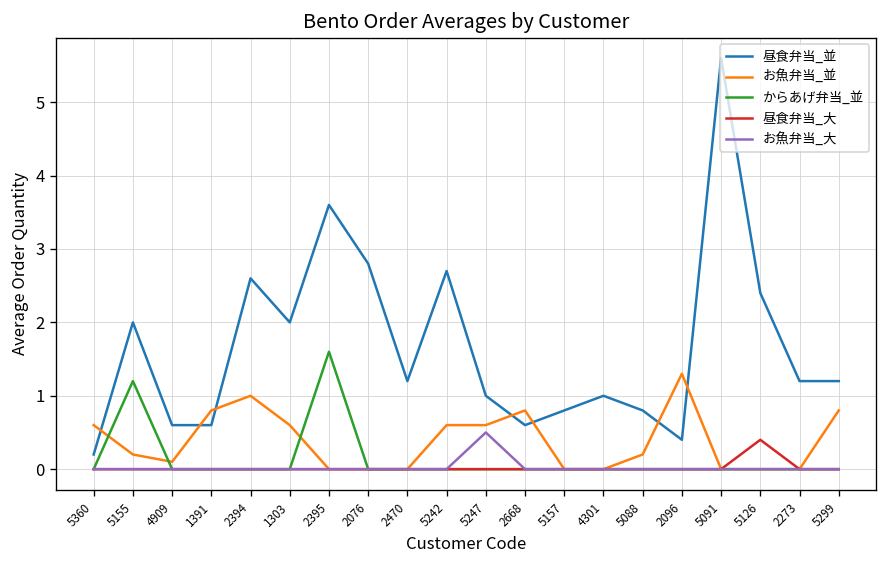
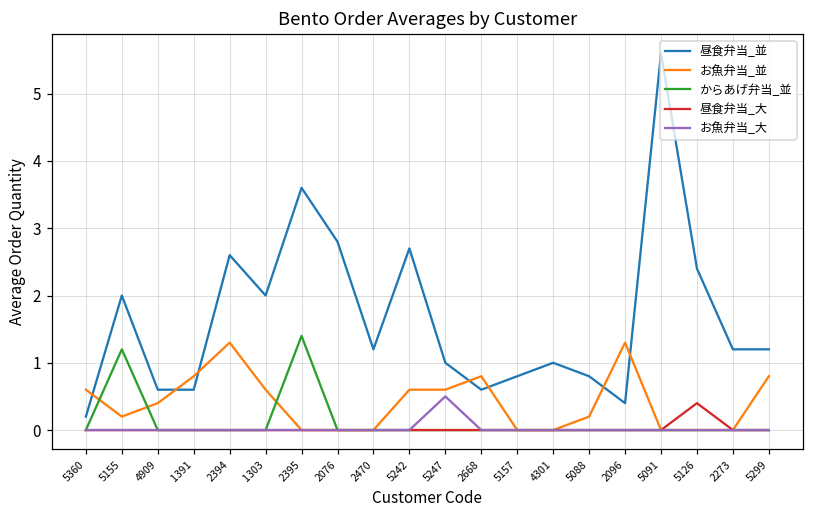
  {
    "昼食弁当_並": {
      "5360": 0.2,
      "5155": 2.0,
      "4909": 0.6,
      "1391": 0.6,
      "2394": 2.6,
      "1303": 2.0,
      "2395": 3.6,
      "2076": 2.8,
      "2470": 1.2,
      "5242": 2.7,
      "5247": 1.0,
      "2668": 0.6,
      "5157": 0.8,
      "4301": 1.0,
      "5088": 0.8,
      "2096": 0.4,
      "5126": 2.4,
      "2273": 1.2,
      "5299": 1.2
    },
    "お魚弁当_並": {
      "5360": 0.6,
      "5155": 0.2,
-     "4909": 0.1,
+     "4909": 0.4,
      "1391": 0.8,
-     "2394": 1.0,
+     "2394": 1.3,
      "1303": 0.6,
      "5242": 0.6,
      "5247": 0.6,
      "2668": 0.8,
      "5088": 0.2,
      "2096": 1.3,
      "5299": 0.8
    },
    "からあげ弁当_並": {
      "5155": 1.2,
-     "2395": 1.6
+     "2395": 1.4
    },
    "昼食弁当_大": {
      "5126": 0.4
    },
    "お魚弁当_大": {
      "5247": 0.5
    }
  }
